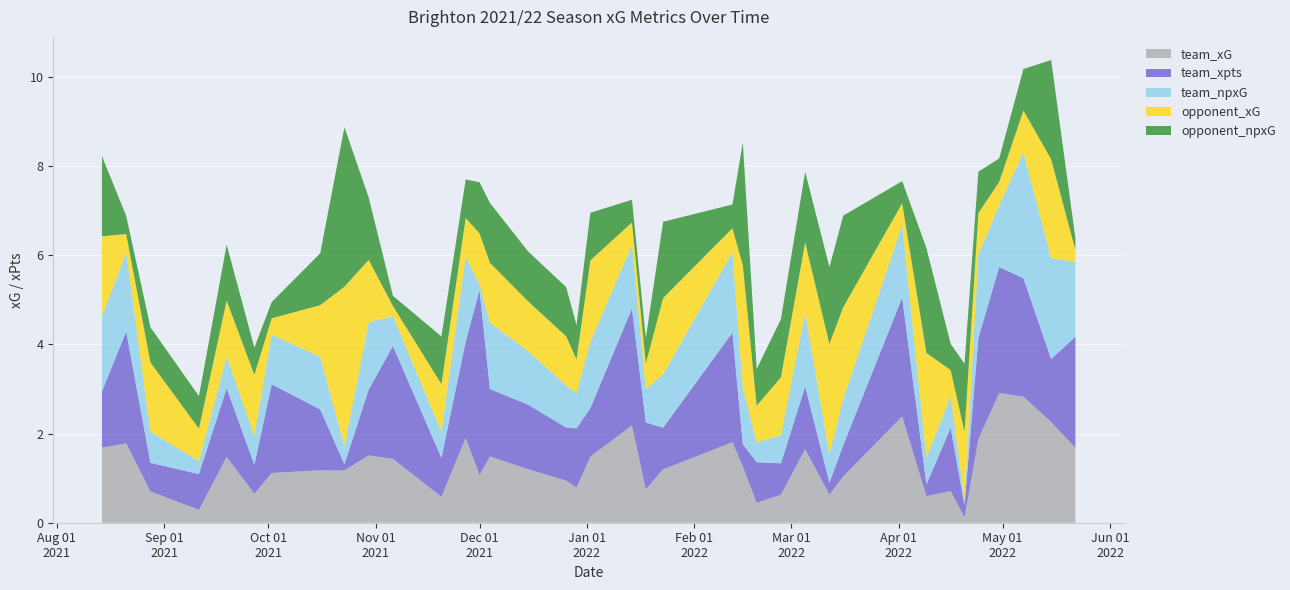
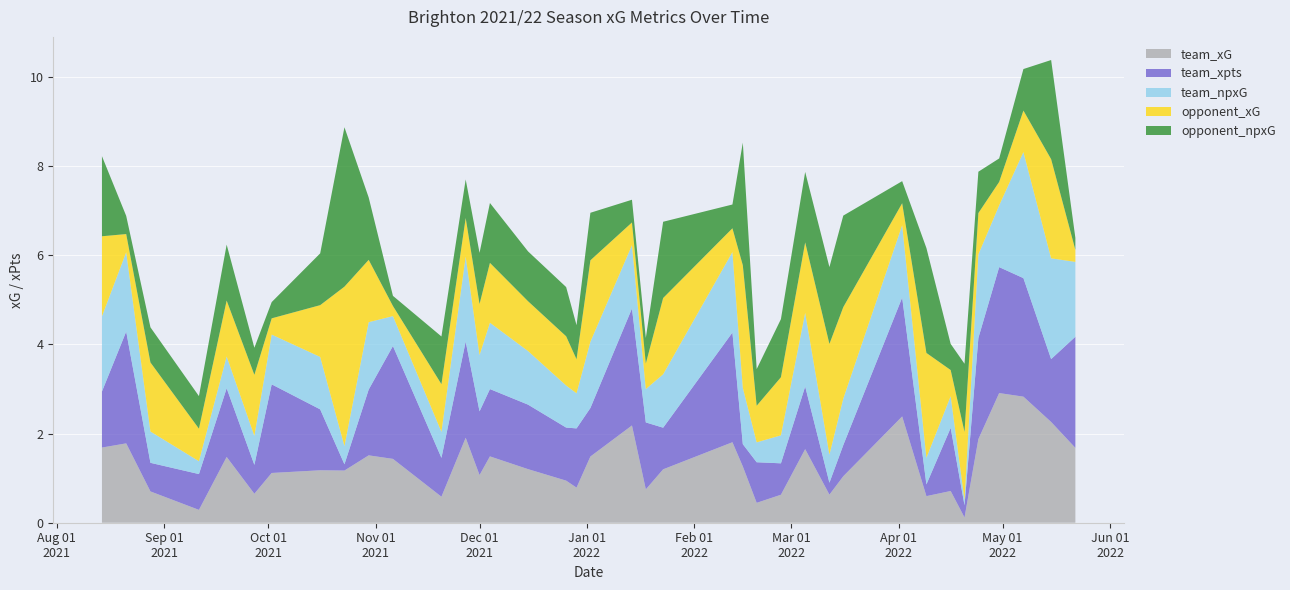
  {
    "team_xG": {
      "Dec 01 2021": 1.1
    },
    "team_xpts": {
-     "Dec 01 2021": 4.1
+     "Dec 01 2021": 1.4
    },
    "team_npxG": {
-     "Dec 01 2021": 0.1
+     "Dec 01 2021": 1.3
    },
    "opponent_xG": {
      "Dec 01 2021": 1.1
    },
    "opponent_npxG": {
      "Dec 01 2021": 1.1
    }
  }
